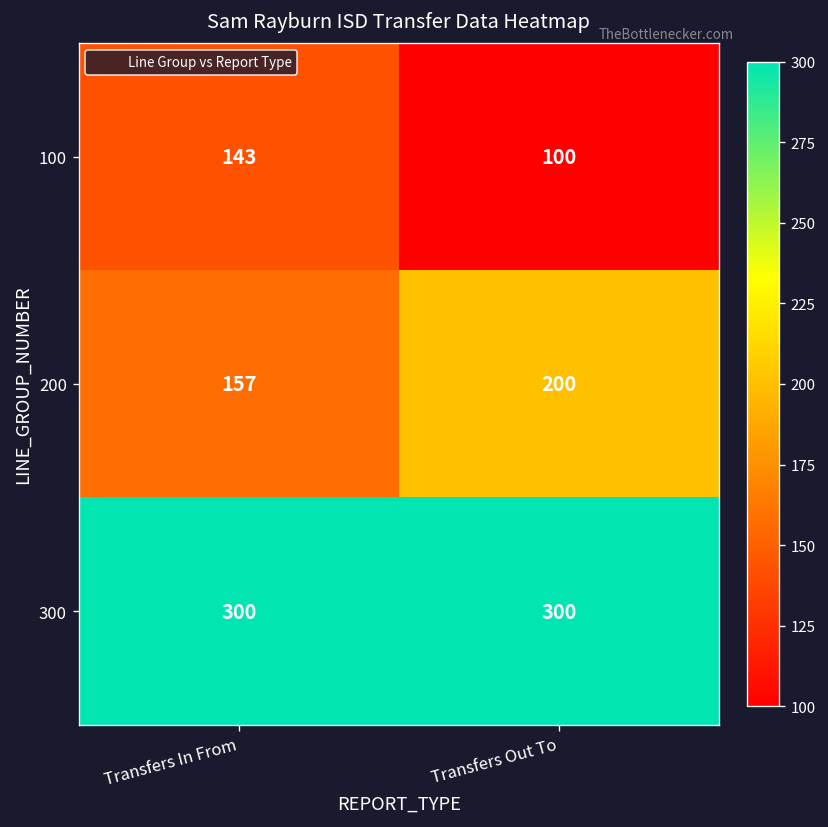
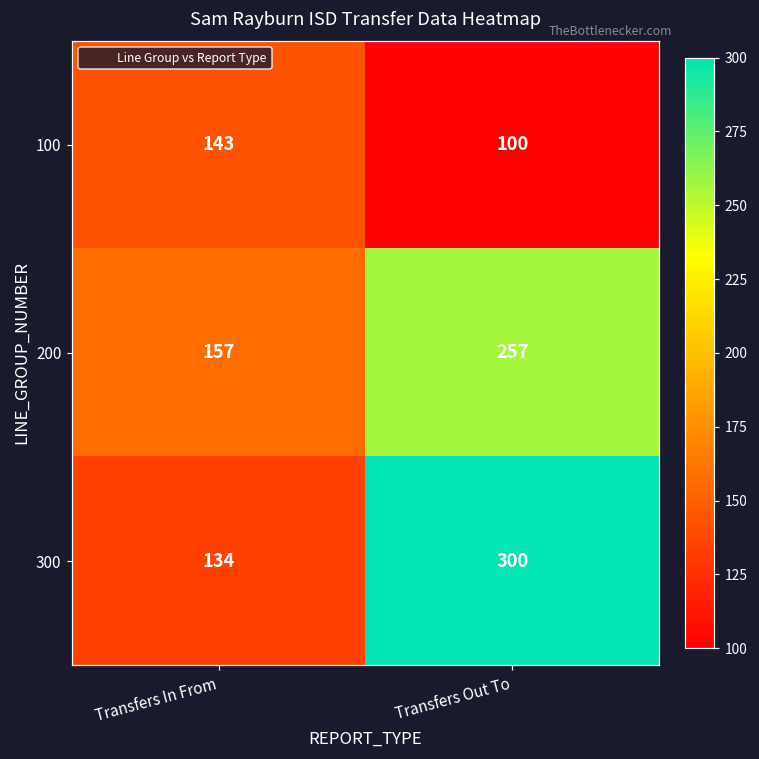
  {
    "100": {
      "Transfers In From": 143,
      "Transfers Out To": 100
    },
    "200": {
      "Transfers In From": 157,
-     "Transfers Out To": 200
+     "Transfers Out To": 257
    },
    "300": {
-     "Transfers In From": 300,
+     "Transfers In From": 134,
      "Transfers Out To": 300
    }
  }
